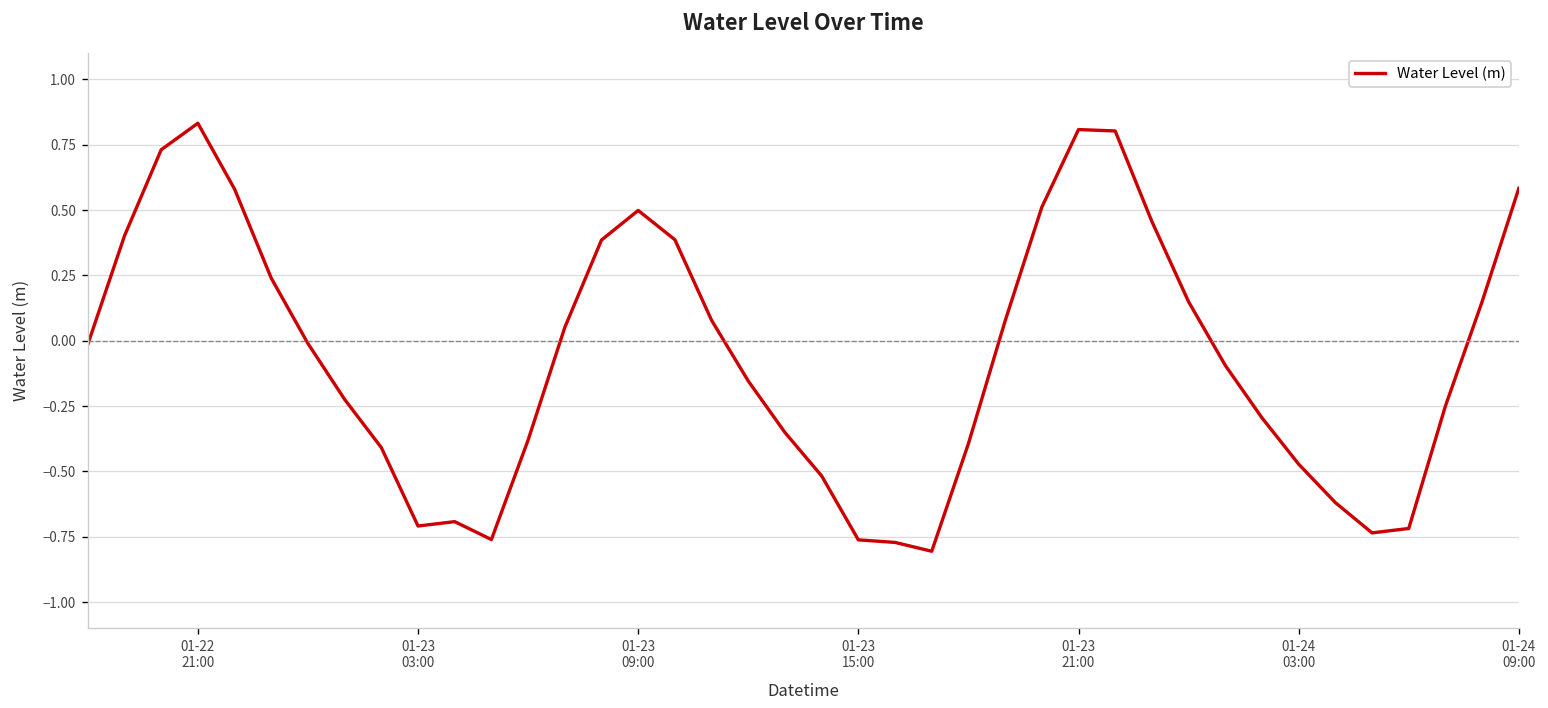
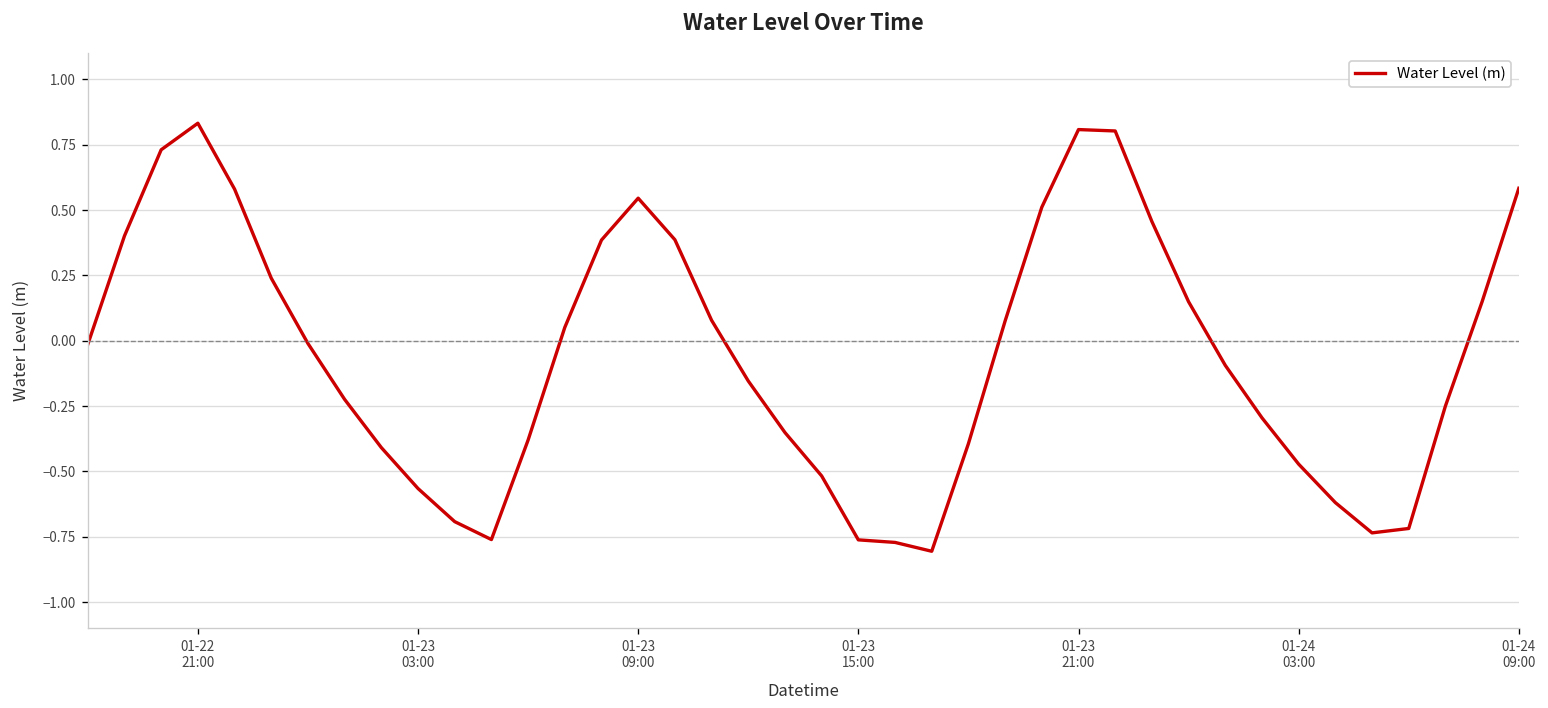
  {
    "01-22 21:00": 0.83,
-   "01-23 03:00": -0.71,
-   "01-23 09:00": 0.50,
+   "01-23 03:00": -0.57,
+   "01-23 09:00": 0.55,
    "01-23 15:00": -0.76,
    "01-23 21:00": 0.81,
    "01-24 03:00": -0.47,
    "01-24 09:00": 0.58
  }
